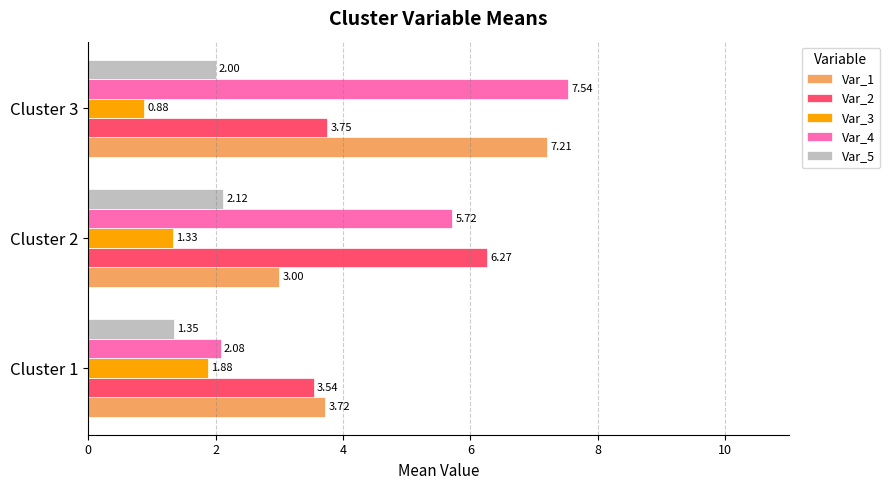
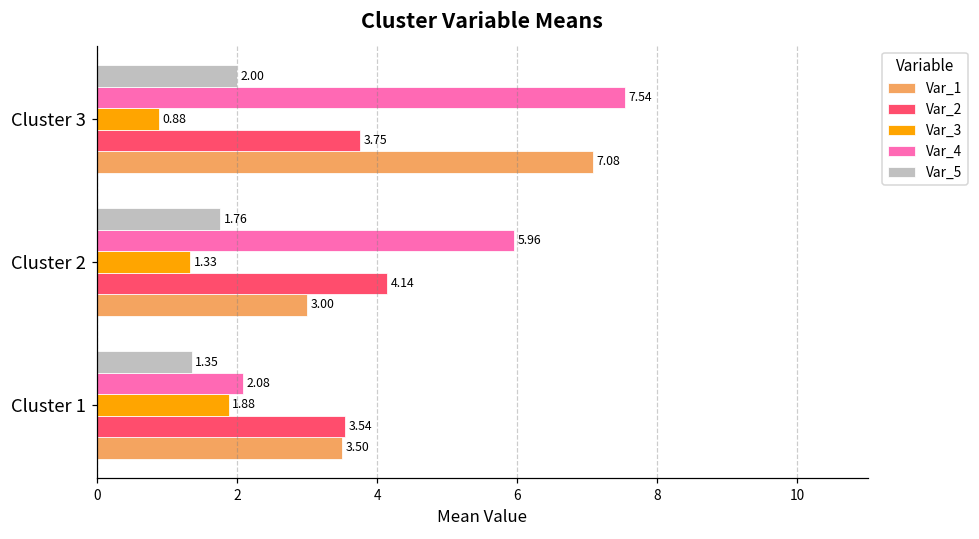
  {
    "Var_1": {
-     "Cluster 3": 7.21,
+     "Cluster 3": 7.08,
      "Cluster 2": 3.00,
-     "Cluster 1": 3.72
+     "Cluster 1": 3.50
    },
    "Var_2": {
      "Cluster 3": 3.75,
-     "Cluster 2": 6.27,
+     "Cluster 2": 4.14,
      "Cluster 1": 3.54
    },
    "Var_3": {
      "Cluster 3": 0.88,
      "Cluster 2": 1.33,
      "Cluster 1": 1.88
    },
    "Var_4": {
      "Cluster 3": 7.54,
-     "Cluster 2": 5.72,
+     "Cluster 2": 5.96,
      "Cluster 1": 2.08
    },
    "Var_5": {
      "Cluster 3": 2.00,
-     "Cluster 2": 2.12,
+     "Cluster 2": 1.76,
      "Cluster 1": 1.35
    }
  }
